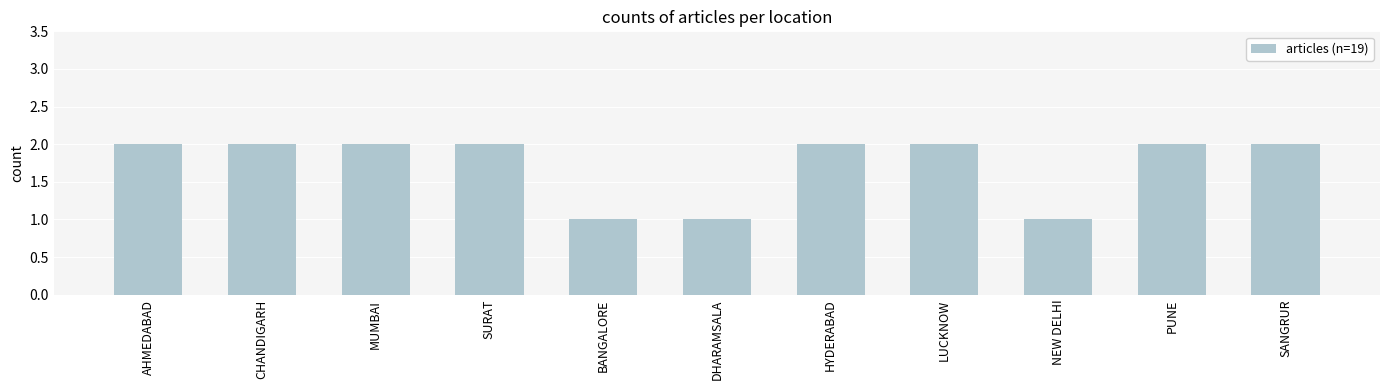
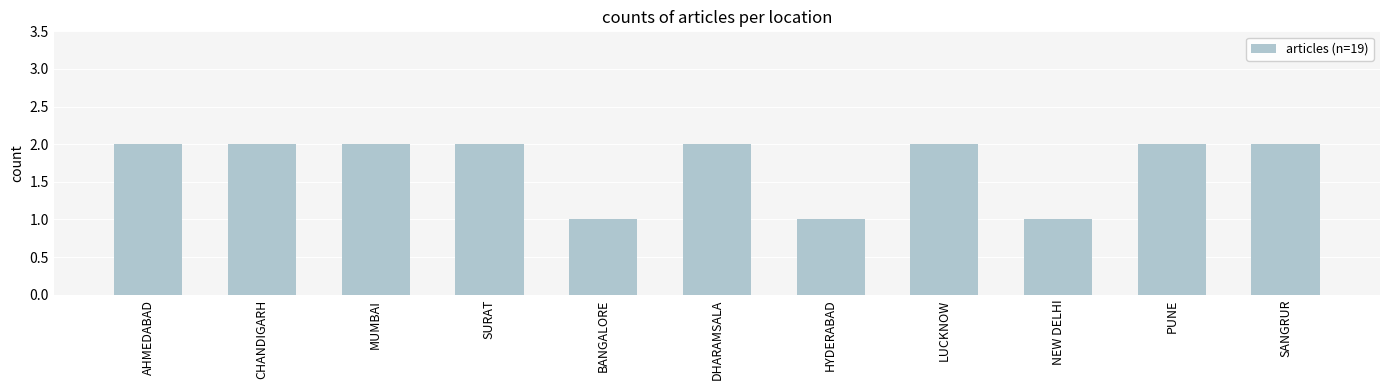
  {
    "AHMEDABAD": 2,
    "CHANDIGARH": 2,
    "MUMBAI": 2,
    "SURAT": 2,
    "BANGALORE": 1,
-   "DHARAMSALA": 1,
-   "HYDERABAD": 2,
+   "DHARAMSALA": 2,
+   "HYDERABAD": 1,
    "LUCKNOW": 2,
    "NEW DELHI": 1,
    "PUNE": 2,
    "SANGRUR": 2
  }
